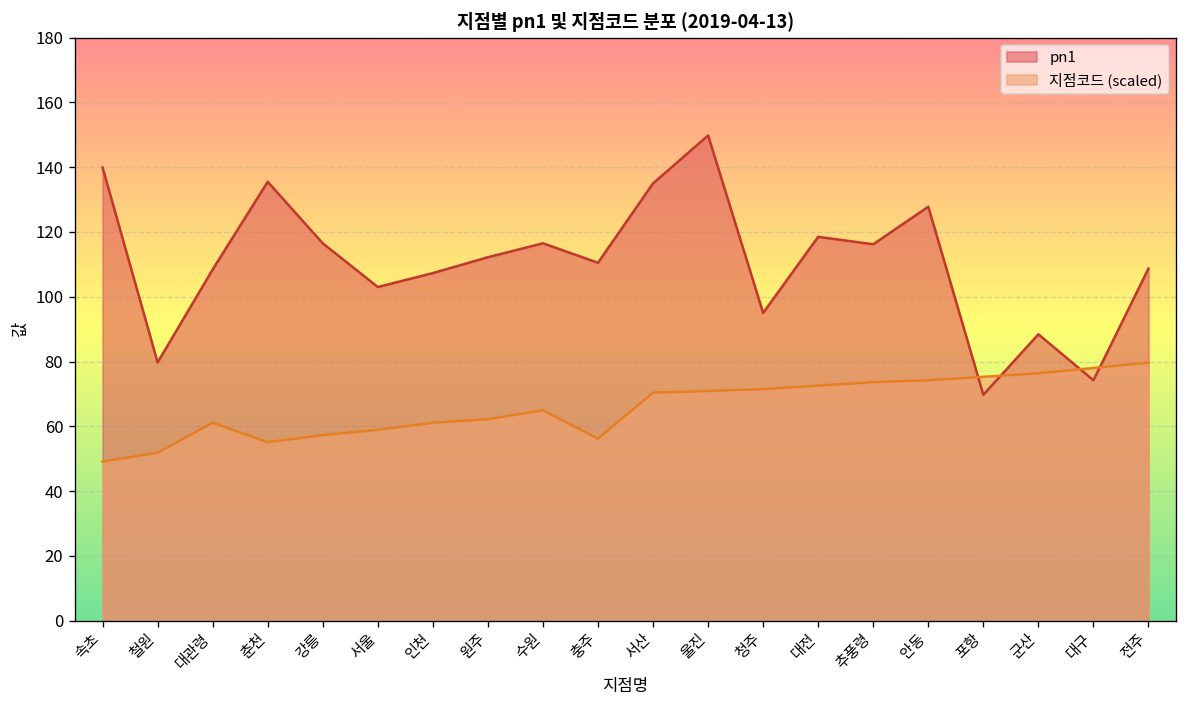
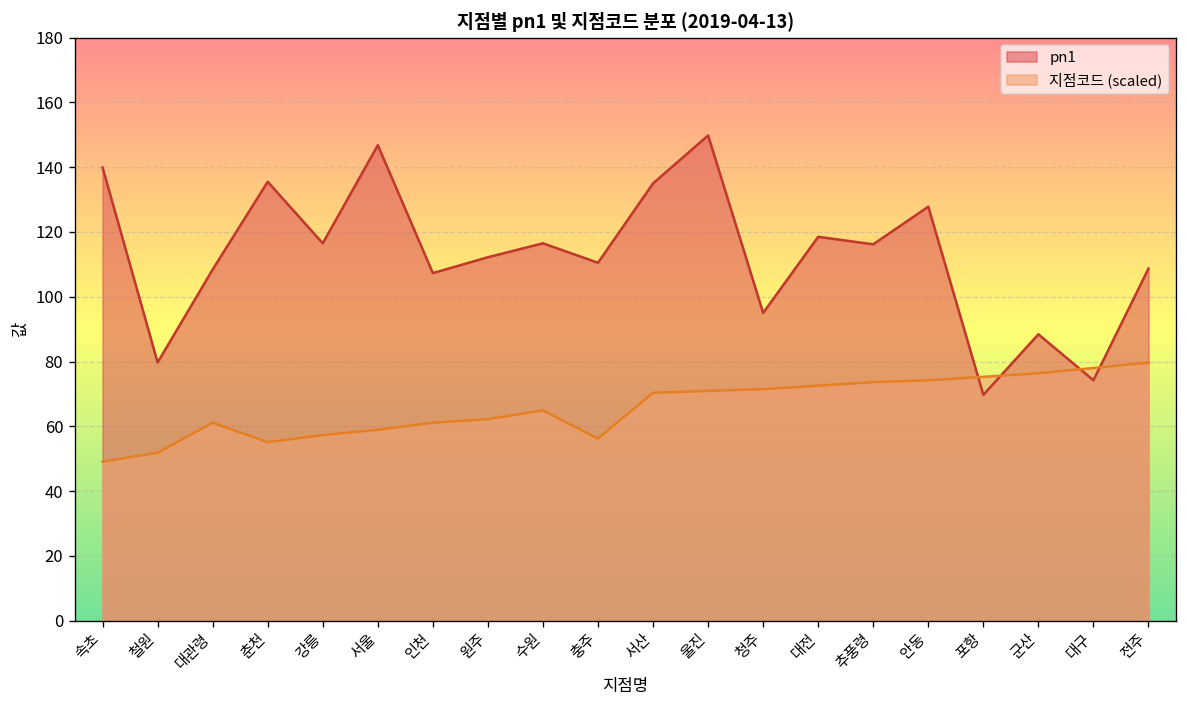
  {
    "pn1": {
      "속초": 140,
      "철원": 80,
      "대관령": 108,
      "춘천": 136,
      "강릉": 117,
-     "서울": 103,
+     "서울": 147,
      "인천": 107,
      "원주": 112,
      "수원": 117,
      "충주": 111,
      "서산": 135,
      "울진": 150,
      "청주": 95,
      "대전": 119,
      "추풍령": 116,
      "안동": 128,
      "포항": 70,
      "군산": 88,
      "대구": 74,
      "전주": 109
    },
    "지점코드 (scaled)": {
      "속초": 49,
      "철원": 52,
      "대관령": 61,
      "춘천": 55,
      "강릉": 57,
      "서울": 59,
      "인천": 61,
      "원주": 62,
      "수원": 65,
      "충주": 56,
      "서산": 70,
      "울진": 71,
      "청주": 71,
      "대전": 73,
      "추풍령": 74,
      "안동": 74,
      "포항": 75,
      "군산": 76,
      "대구": 78,
      "전주": 80
    }
  }
